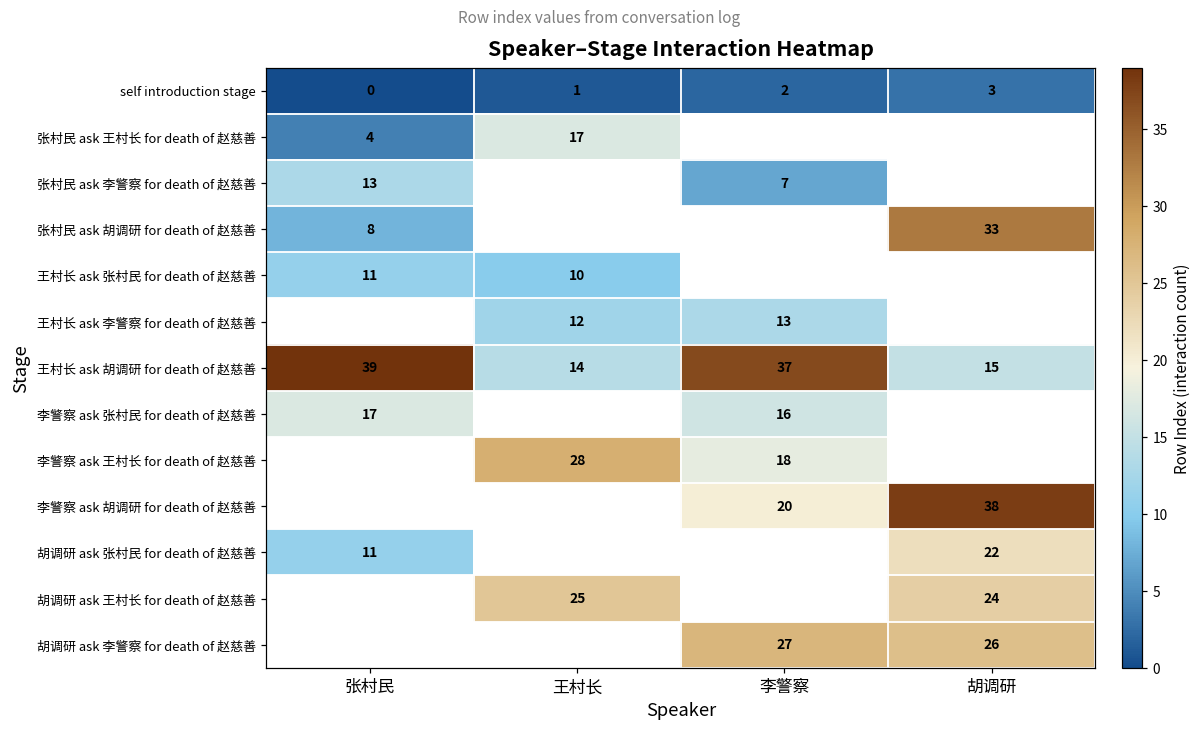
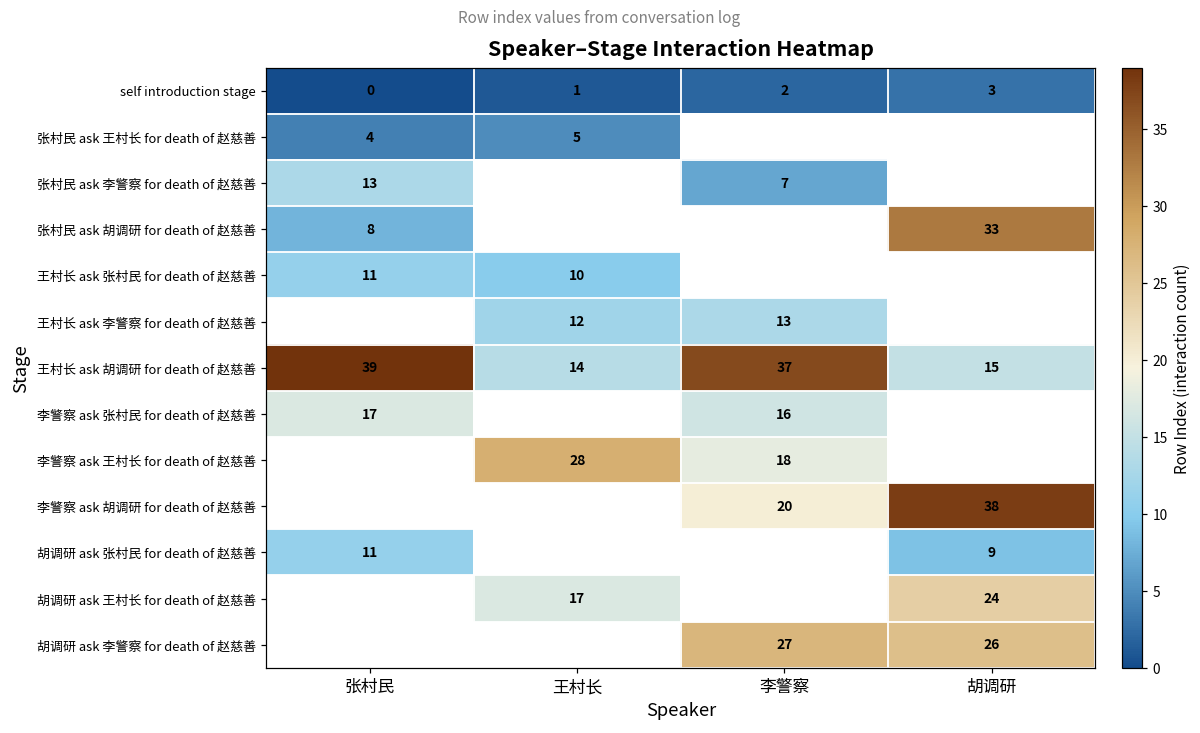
  {
    "self introduction stage": {
      "张村民": 0,
      "王村长": 1,
      "李警察": 2,
      "胡调研": 3
    },
    "张村民 ask 王村长 for death of 赵慈善": {
      "张村民": 4,
-     "王村长": 17
+     "王村长": 5
    },
    "张村民 ask 李警察 for death of 赵慈善": {
      "张村民": 13,
      "李警察": 7
    },
    "张村民 ask 胡调研 for death of 赵慈善": {
      "张村民": 8,
      "胡调研": 33
    },
    "王村长 ask 张村民 for death of 赵慈善": {
      "张村民": 11,
      "王村长": 10
    },
    "王村长 ask 李警察 for death of 赵慈善": {
      "王村长": 12,
      "李警察": 13
    },
    "王村长 ask 胡调研 for death of 赵慈善": {
      "张村民": 39,
      "王村长": 14,
      "李警察": 37,
      "胡调研": 15
    },
    "李警察 ask 张村民 for death of 赵慈善": {
      "张村民": 17,
      "李警察": 16
    },
    "李警察 ask 王村长 for death of 赵慈善": {
      "王村长": 28,
      "李警察": 18
    },
    "李警察 ask 胡调研 for death of 赵慈善": {
      "李警察": 20,
      "胡调研": 38
    },
    "胡调研 ask 张村民 for death of 赵慈善": {
      "张村民": 11,
-     "胡调研": 22
+     "胡调研": 9
    },
    "胡调研 ask 王村长 for death of 赵慈善": {
-     "王村长": 25,
+     "王村长": 17,
      "胡调研": 24
    },
    "胡调研 ask 李警察 for death of 赵慈善": {
      "李警察": 27,
      "胡调研": 26
    }
  }
